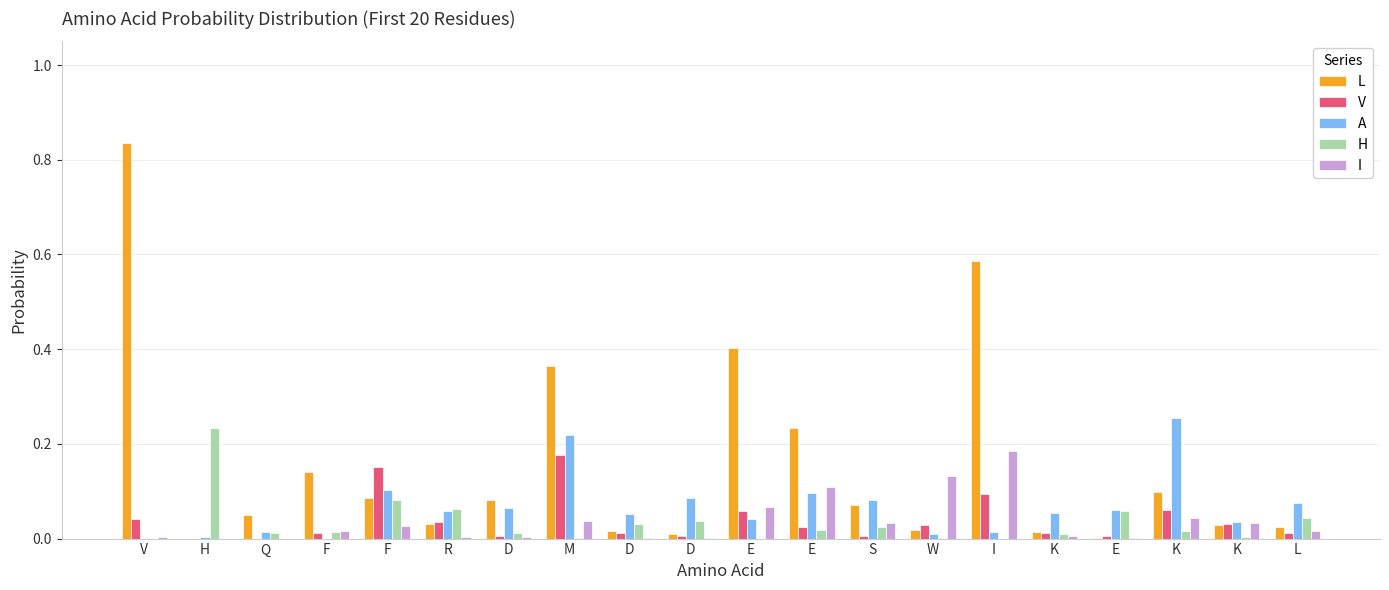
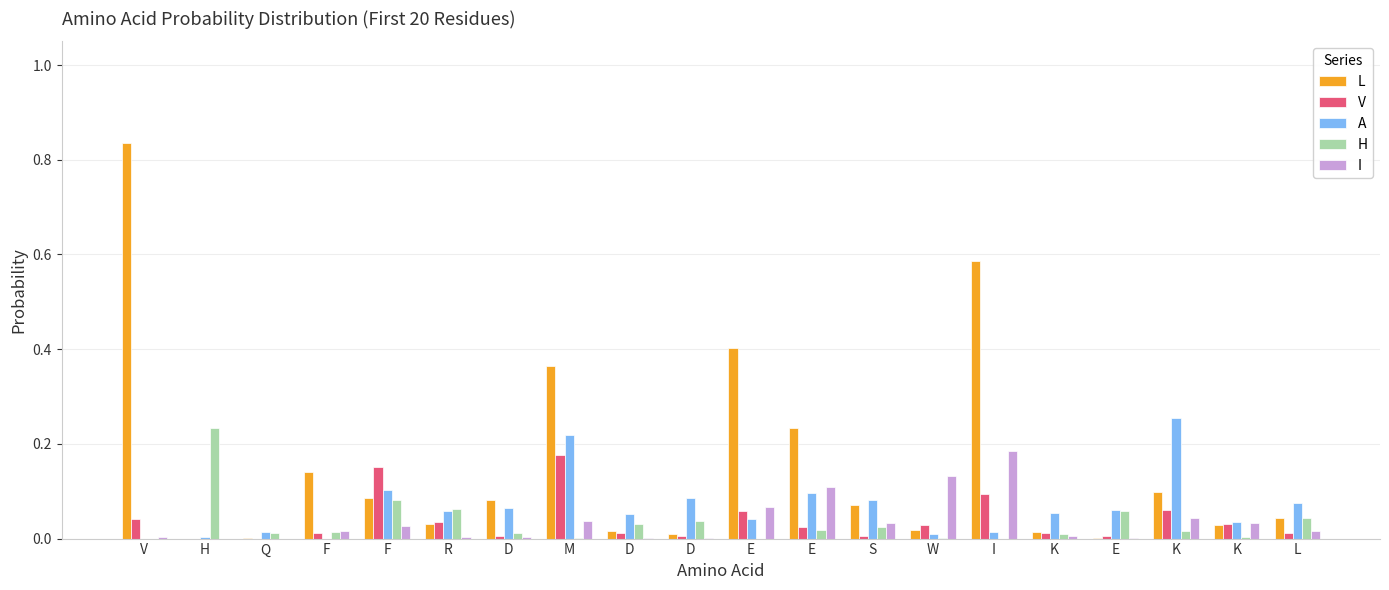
  {
    "L": {
      "V": 0.83,
      "H": 0.00,
-     "Q": 0.05,
+     "Q": 0.00,
      "R": 0.03,
      "M": 0.36,
      "S": 0.07,
      "W": 0.02,
      "I": 0.59,
-     "L": 0.02
+     "L": 0.04
    },
    "V": {
      "V": 0.04,
      "H": 0.00,
      "Q": 0.00,
      "R": 0.03,
      "M": 0.18,
      "S": 0.01,
      "W": 0.03,
      "I": 0.09,
      "L": 0.01
    },
    "A": {
      "V": 0.00,
      "Q": 0.01,
      "R": 0.06,
      "M": 0.22,
      "S": 0.08,
      "W": 0.01,
      "I": 0.01,
      "L": 0.08
    },
    "H": {
      "V": 0.00,
      "H": 0.23,
      "Q": 0.01,
      "R": 0.06,
      "S": 0.03,
      "I": 0.00,
      "L": 0.04
    },
    "I": {
      "H": 0.00,
      "Q": 0.00,
      "M": 0.04,
      "S": 0.03,
      "W": 0.13,
      "I": 0.18,
      "L": 0.02
    }
  }
